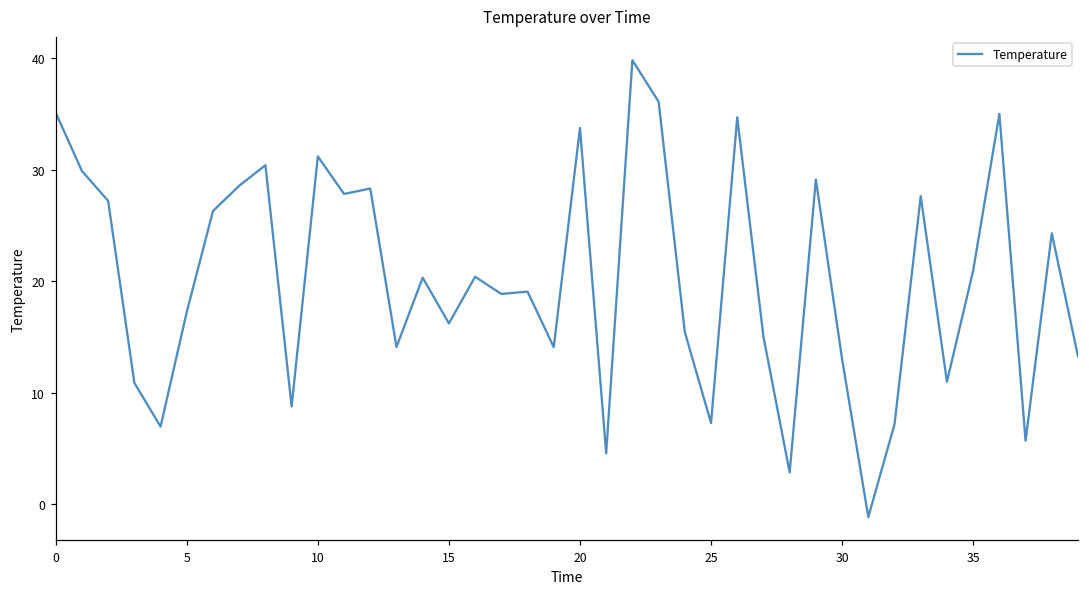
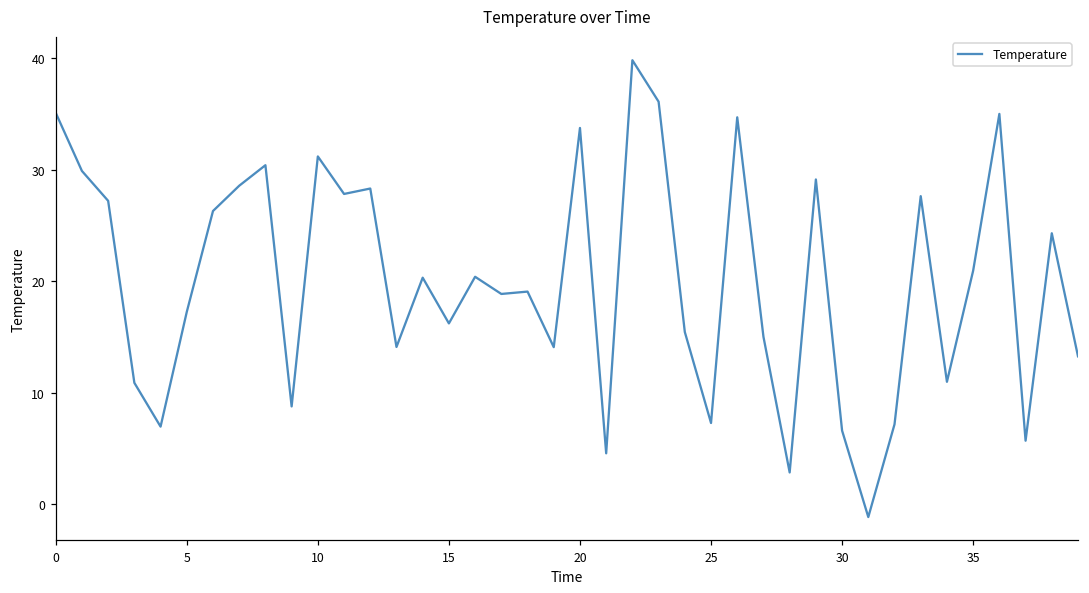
  {
    "0": 35.1,
    "5": 17.3,
    "10": 31.2,
    "15": 16.2,
    "20": 33.8,
    "25": 7.3,
-   "30": 13.0,
+   "30": 6.6,
    "35": 21.0
  }
